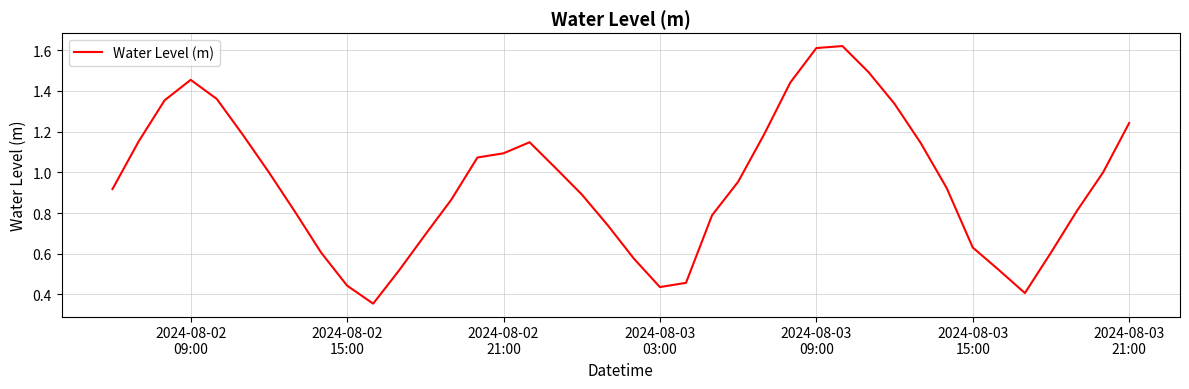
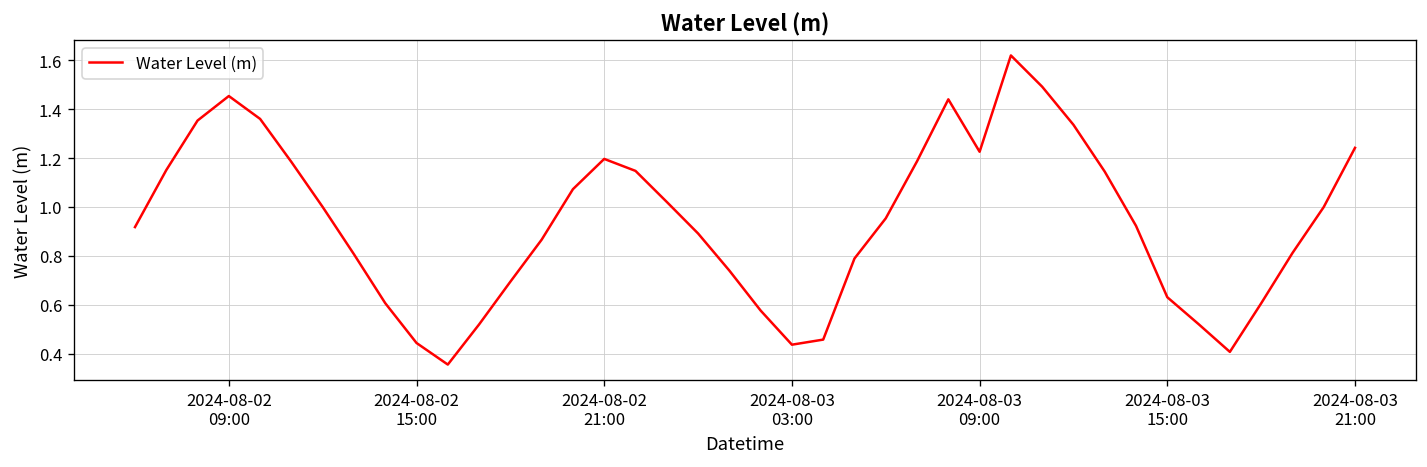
  {
    "2024-08-02 09:00": 1.45,
    "2024-08-02 15:00": 0.44,
-   "2024-08-02 21:00": 1.09,
+   "2024-08-02 21:00": 1.20,
    "2024-08-03 03:00": 0.44,
-   "2024-08-03 09:00": 1.61,
+   "2024-08-03 09:00": 1.23,
    "2024-08-03 15:00": 0.63,
    "2024-08-03 21:00": 1.24
  }
